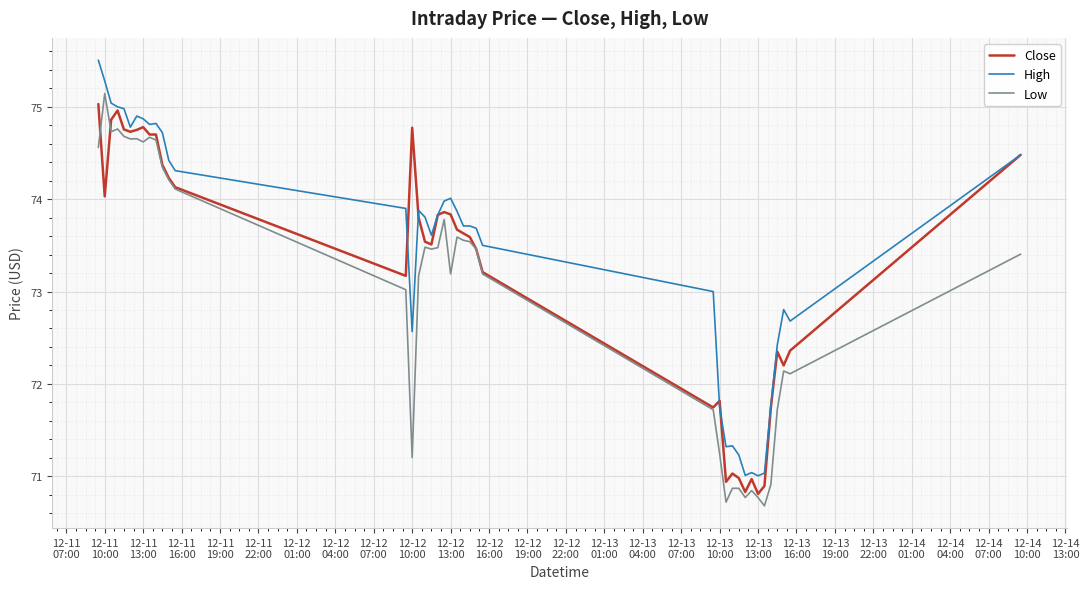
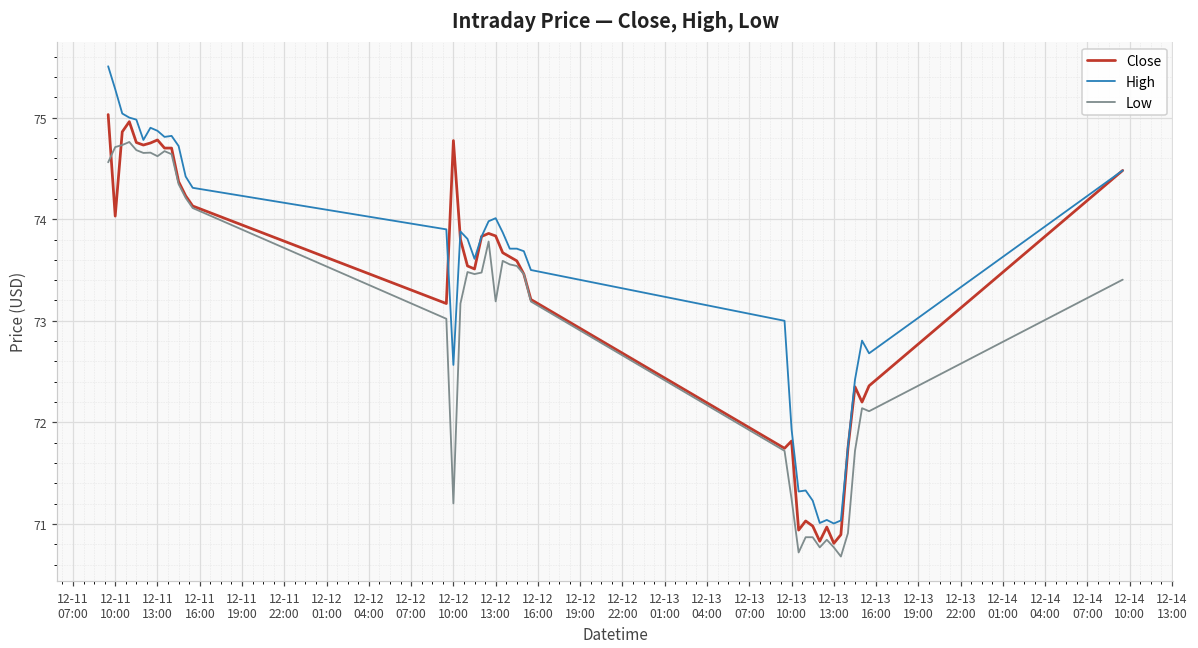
  {
    "Close": {
      "12-11 10:00": 74.0,
      "12-11 13:00": 74.8,
      "12-12 10:00": 74.8,
      "12-12 13:00": 73.8,
      "12-13 10:00": 71.8,
      "12-13 13:00": 70.8
    },
    "High": {
      "12-11 10:00": 75.3,
      "12-11 13:00": 74.9,
      "12-12 10:00": 72.6,
      "12-12 13:00": 74.0,
-     "12-13 10:00": 71.7,
+     "12-13 10:00": 71.9,
      "12-13 13:00": 71.0
    },
    "Low": {
-     "12-11 10:00": 75.1,
+     "12-11 10:00": 74.7,
      "12-11 13:00": 74.6,
      "12-12 10:00": 71.2,
      "12-12 13:00": 73.2,
      "12-13 10:00": 71.2,
      "12-13 13:00": 70.8
    }
  }
